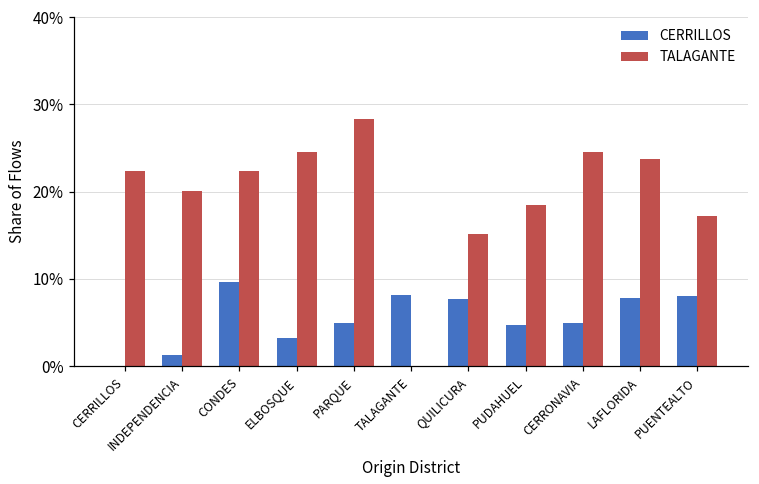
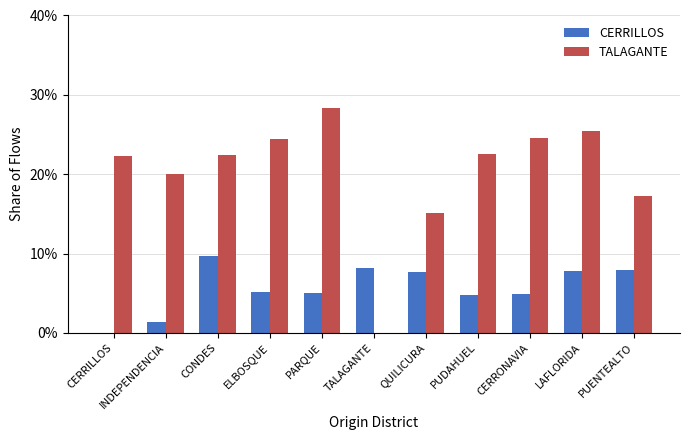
  {
    "CERRILLOS": {
      "CERRILLOS": "0%",
      "INDEPENDENCIA": "1%",
      "CONDES": "10%",
-     "ELBOSQUE": "3%",
+     "ELBOSQUE": "5%",
      "PARQUE": "5%",
      "TALAGANTE": "8%",
      "QUILICURA": "8%",
      "PUDAHUEL": "5%",
      "CERRONAVIA": "5%",
      "LAFLORIDA": "8%",
      "PUENTEALTO": "8%"
    },
    "TALAGANTE": {
      "CERRILLOS": "22%",
      "INDEPENDENCIA": "20%",
      "CONDES": "22%",
      "ELBOSQUE": "24%",
      "PARQUE": "28%",
      "TALAGANTE": "0%",
      "QUILICURA": "15%",
-     "PUDAHUEL": "19%",
+     "PUDAHUEL": "23%",
      "CERRONAVIA": "25%",
-     "LAFLORIDA": "24%",
+     "LAFLORIDA": "25%",
      "PUENTEALTO": "17%"
    }
  }
